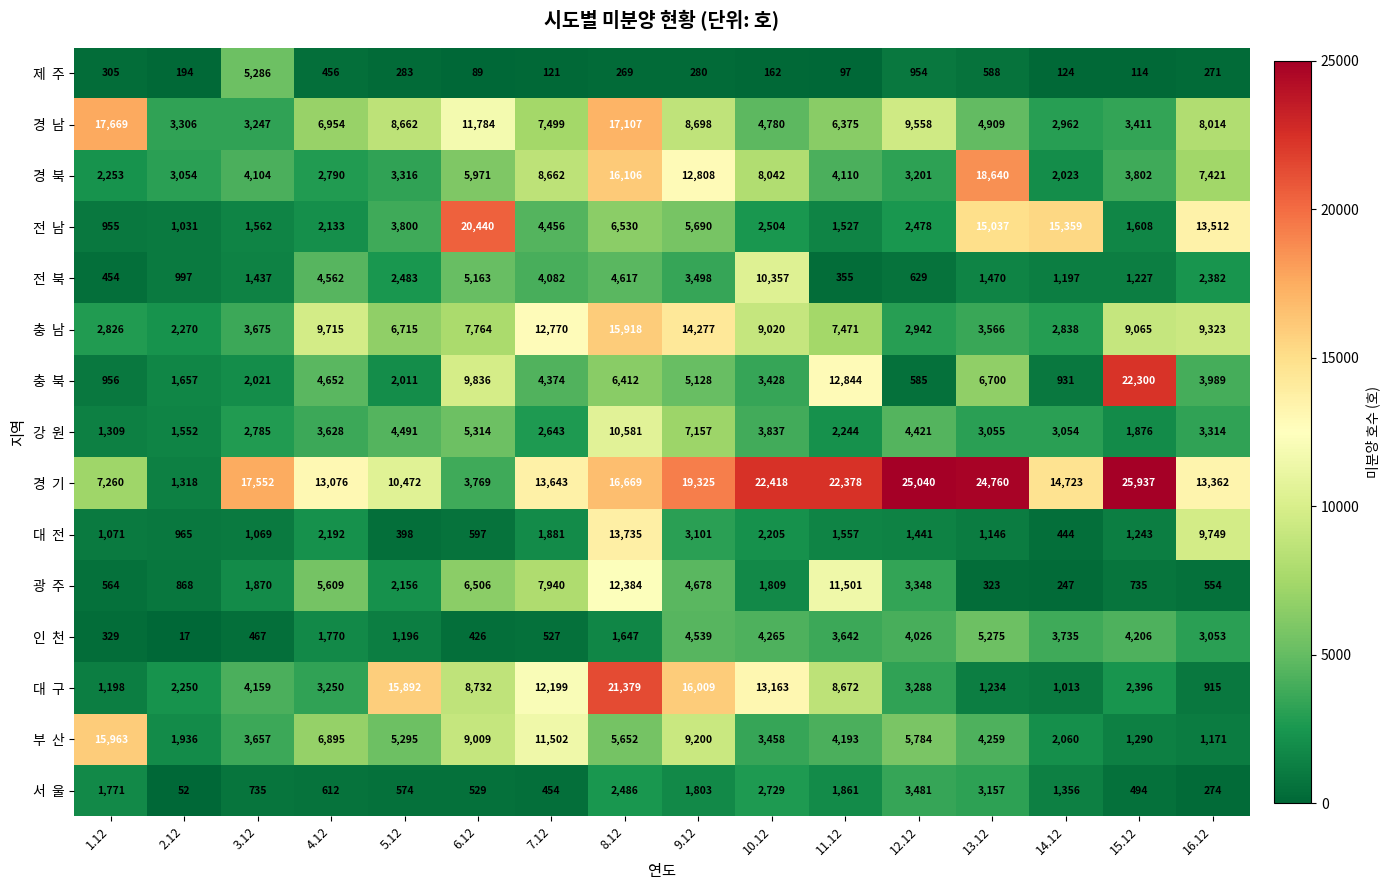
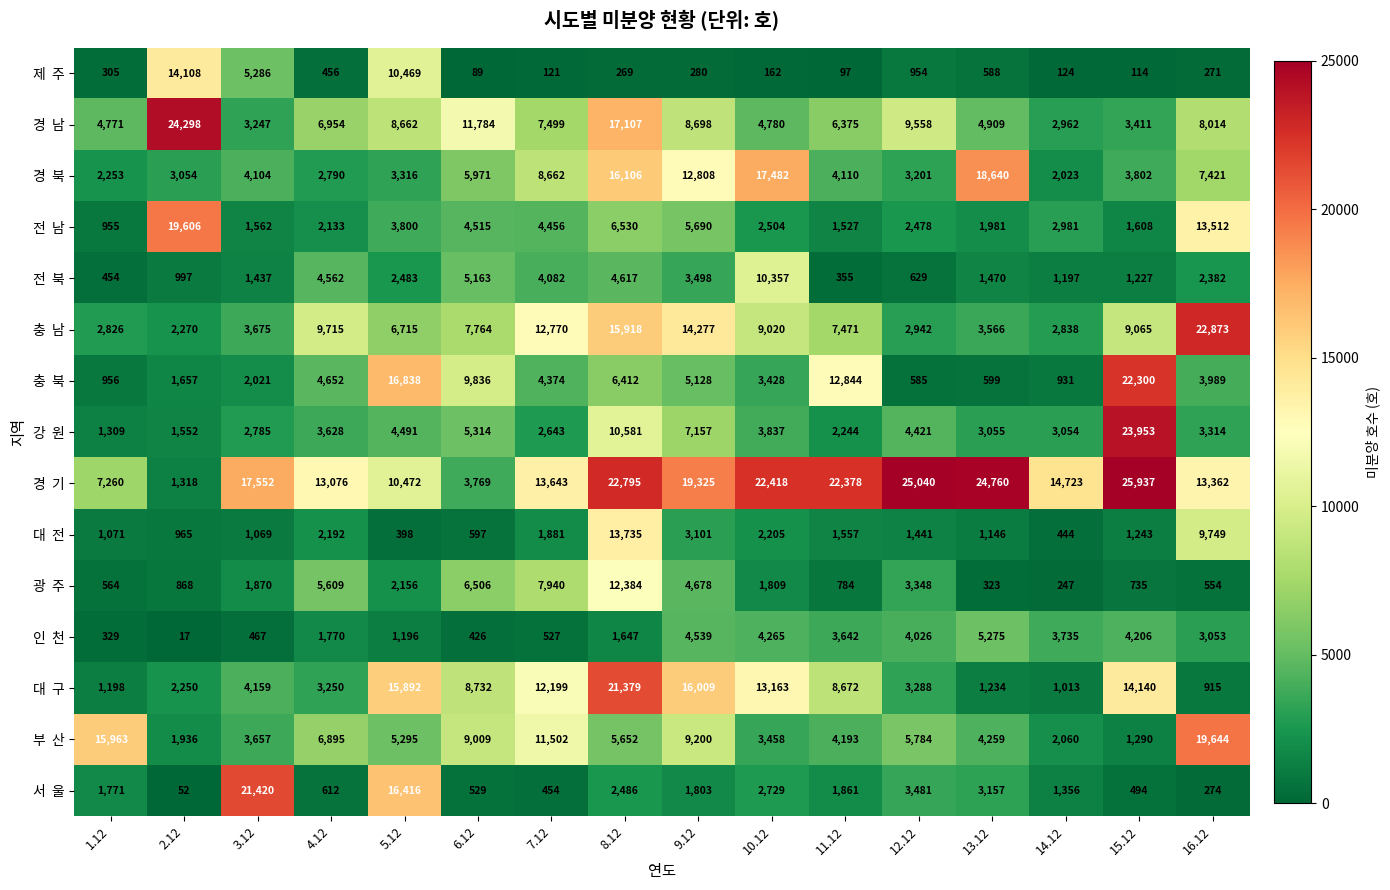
  {
    "제 주": {
      "1.12": "305",
-     "2.12": "194",
+     "2.12": "14,108",
      "3.12": "5,286",
      "4.12": "456",
-     "5.12": "283",
+     "5.12": "10,469",
      "6.12": "89",
      "7.12": "121",
      "8.12": "269",
      "9.12": "280",
      "10.12": "162",
      "11.12": "97",
      "12.12": "954",
      "13.12": "588",
      "14.12": "124",
      "15.12": "114",
      "16.12": "271"
    },
    "경 남": {
-     "1.12": "17,669",
-     "2.12": "3,306",
+     "1.12": "4,771",
+     "2.12": "24,298",
      "3.12": "3,247",
      "4.12": "6,954",
      "5.12": "8,662",
      "6.12": "11,784",
      "7.12": "7,499",
      "8.12": "17,107",
      "9.12": "8,698",
      "10.12": "4,780",
      "11.12": "6,375",
      "12.12": "9,558",
      "13.12": "4,909",
      "14.12": "2,962",
      "15.12": "3,411",
      "16.12": "8,014"
    },
    "경 북": {
      "1.12": "2,253",
      "2.12": "3,054",
      "3.12": "4,104",
      "4.12": "2,790",
      "5.12": "3,316",
      "6.12": "5,971",
      "7.12": "8,662",
      "8.12": "16,106",
      "9.12": "12,808",
-     "10.12": "8,042",
+     "10.12": "17,482",
      "11.12": "4,110",
      "12.12": "3,201",
      "13.12": "18,640",
      "14.12": "2,023",
      "15.12": "3,802",
      "16.12": "7,421"
    },
    "전 남": {
      "1.12": "955",
-     "2.12": "1,031",
+     "2.12": "19,606",
      "3.12": "1,562",
      "4.12": "2,133",
      "5.12": "3,800",
-     "6.12": "20,440",
+     "6.12": "4,515",
      "7.12": "4,456",
      "8.12": "6,530",
      "9.12": "5,690",
      "10.12": "2,504",
      "11.12": "1,527",
      "12.12": "2,478",
-     "13.12": "15,037",
-     "14.12": "15,359",
+     "13.12": "1,981",
+     "14.12": "2,981",
      "15.12": "1,608",
      "16.12": "13,512"
    },
    "충 남": {
      "1.12": "2,826",
      "2.12": "2,270",
      "3.12": "3,675",
      "4.12": "9,715",
      "5.12": "6,715",
      "6.12": "7,764",
      "7.12": "12,770",
      "8.12": "15,918",
      "9.12": "14,277",
      "10.12": "9,020",
      "11.12": "7,471",
      "12.12": "2,942",
      "13.12": "3,566",
      "14.12": "2,838",
      "15.12": "9,065",
-     "16.12": "9,323"
+     "16.12": "22,873"
    },
    "충 북": {
      "1.12": "956",
      "2.12": "1,657",
      "3.12": "2,021",
      "4.12": "4,652",
-     "5.12": "2,011",
+     "5.12": "16,838",
      "6.12": "9,836",
      "7.12": "4,374",
      "8.12": "6,412",
      "9.12": "5,128",
      "10.12": "3,428",
      "11.12": "12,844",
      "12.12": "585",
-     "13.12": "6,700",
+     "13.12": "599",
      "14.12": "931",
      "15.12": "22,300",
      "16.12": "3,989"
    },
    "강 원": {
      "1.12": "1,309",
      "2.12": "1,552",
      "3.12": "2,785",
      "4.12": "3,628",
      "5.12": "4,491",
      "6.12": "5,314",
      "7.12": "2,643",
      "8.12": "10,581",
      "9.12": "7,157",
      "10.12": "3,837",
      "11.12": "2,244",
      "12.12": "4,421",
      "13.12": "3,055",
      "14.12": "3,054",
-     "15.12": "1,876",
+     "15.12": "23,953",
      "16.12": "3,314"
    },
    "경 기": {
      "1.12": "7,260",
      "2.12": "1,318",
      "3.12": "17,552",
      "4.12": "13,076",
      "5.12": "10,472",
      "6.12": "3,769",
      "7.12": "13,643",
-     "8.12": "16,669",
+     "8.12": "22,795",
      "9.12": "19,325",
      "10.12": "22,418",
      "11.12": "22,378",
      "12.12": "25,040",
      "13.12": "24,760",
      "14.12": "14,723",
      "15.12": "25,937",
      "16.12": "13,362"
    },
    "광 주": {
      "1.12": "564",
      "2.12": "868",
      "3.12": "1,870",
      "4.12": "5,609",
      "5.12": "2,156",
      "6.12": "6,506",
      "7.12": "7,940",
      "8.12": "12,384",
      "9.12": "4,678",
      "10.12": "1,809",
-     "11.12": "11,501",
+     "11.12": "784",
      "12.12": "3,348",
      "13.12": "323",
      "14.12": "247",
      "15.12": "735",
      "16.12": "554"
    },
    "대 구": {
      "1.12": "1,198",
      "2.12": "2,250",
      "3.12": "4,159",
      "4.12": "3,250",
      "5.12": "15,892",
      "6.12": "8,732",
      "7.12": "12,199",
      "8.12": "21,379",
      "9.12": "16,009",
      "10.12": "13,163",
      "11.12": "8,672",
      "12.12": "3,288",
      "13.12": "1,234",
      "14.12": "1,013",
-     "15.12": "2,396",
+     "15.12": "14,140",
      "16.12": "915"
    },
    "부 산": {
      "1.12": "15,963",
      "2.12": "1,936",
      "3.12": "3,657",
      "4.12": "6,895",
      "5.12": "5,295",
      "6.12": "9,009",
      "7.12": "11,502",
      "8.12": "5,652",
      "9.12": "9,200",
      "10.12": "3,458",
      "11.12": "4,193",
      "12.12": "5,784",
      "13.12": "4,259",
      "14.12": "2,060",
      "15.12": "1,290",
-     "16.12": "1,171"
+     "16.12": "19,644"
    },
    "서 울": {
      "1.12": "1,771",
      "2.12": "52",
-     "3.12": "735",
+     "3.12": "21,420",
      "4.12": "612",
-     "5.12": "574",
+     "5.12": "16,416",
      "6.12": "529",
      "7.12": "454",
      "8.12": "2,486",
      "9.12": "1,803",
      "10.12": "2,729",
      "11.12": "1,861",
      "12.12": "3,481",
      "13.12": "3,157",
      "14.12": "1,356",
      "15.12": "494",
      "16.12": "274"
    }
  }
